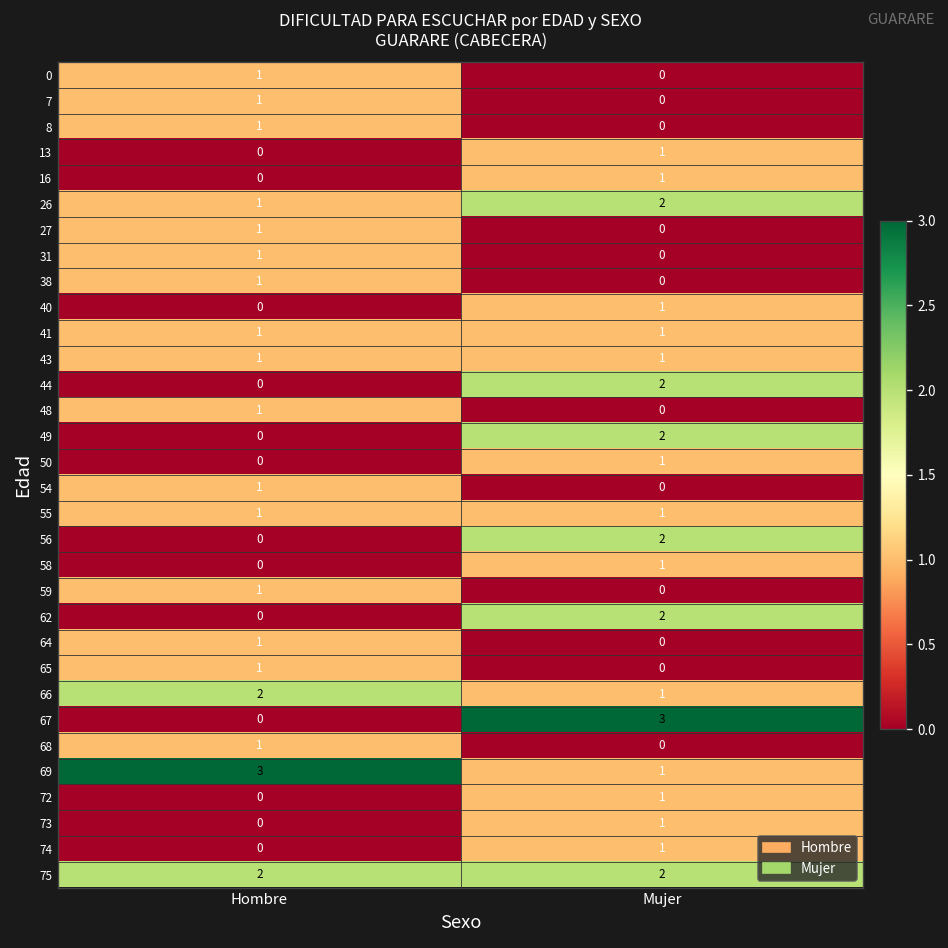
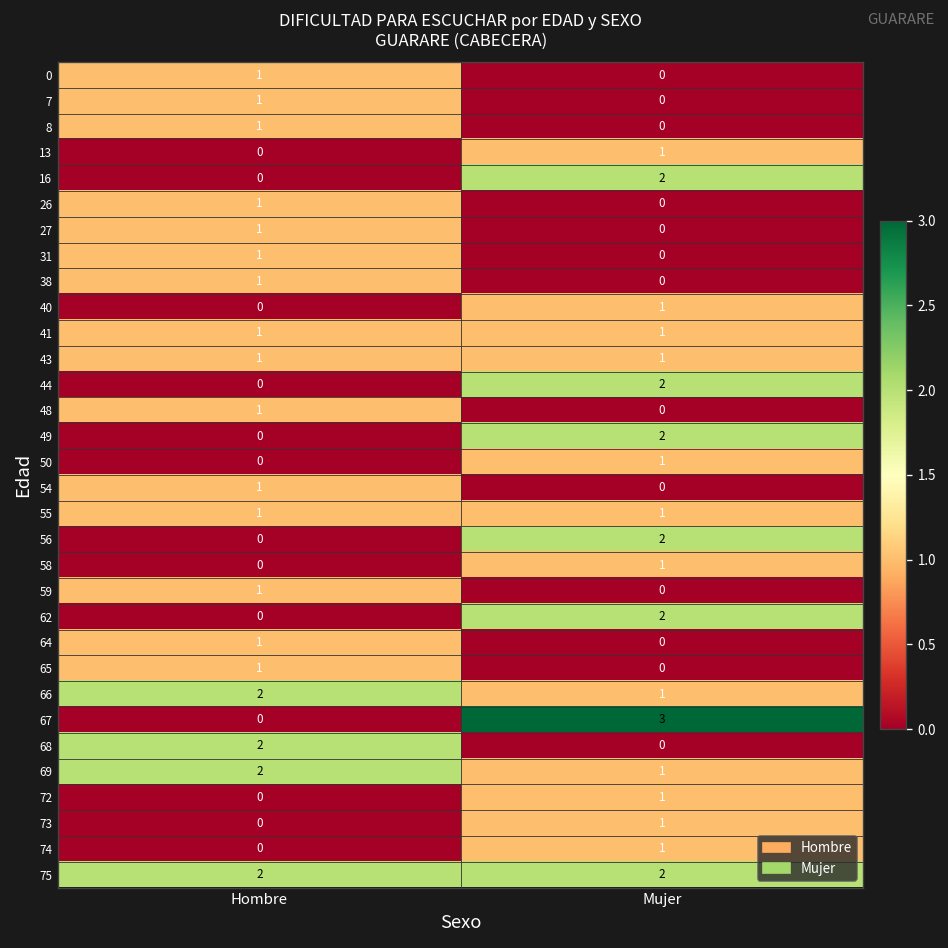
  {
    "0": {
      "Hombre": 1,
      "Mujer": 0
    },
    "7": {
      "Hombre": 1,
      "Mujer": 0
    },
    "8": {
      "Hombre": 1,
      "Mujer": 0
    },
    "13": {
      "Hombre": 0,
      "Mujer": 1
    },
    "16": {
      "Hombre": 0,
-     "Mujer": 1
+     "Mujer": 2
    },
    "26": {
      "Hombre": 1,
-     "Mujer": 2
+     "Mujer": 0
    },
    "27": {
      "Hombre": 1,
      "Mujer": 0
    },
    "31": {
      "Hombre": 1,
      "Mujer": 0
    },
    "38": {
      "Hombre": 1,
      "Mujer": 0
    },
    "40": {
      "Hombre": 0,
      "Mujer": 1
    },
    "41": {
      "Hombre": 1,
      "Mujer": 1
    },
    "43": {
      "Hombre": 1,
      "Mujer": 1
    },
    "44": {
      "Hombre": 0,
      "Mujer": 2
    },
    "48": {
      "Hombre": 1,
      "Mujer": 0
    },
    "49": {
      "Hombre": 0,
      "Mujer": 2
    },
    "50": {
      "Hombre": 0,
      "Mujer": 1
    },
    "54": {
      "Hombre": 1,
      "Mujer": 0
    },
    "55": {
      "Hombre": 1,
      "Mujer": 1
    },
    "56": {
      "Hombre": 0,
      "Mujer": 2
    },
    "58": {
      "Hombre": 0,
      "Mujer": 1
    },
    "59": {
      "Hombre": 1,
      "Mujer": 0
    },
    "62": {
      "Hombre": 0,
      "Mujer": 2
    },
    "64": {
      "Hombre": 1,
      "Mujer": 0
    },
    "65": {
      "Hombre": 1,
      "Mujer": 0
    },
    "66": {
      "Hombre": 2,
      "Mujer": 1
    },
    "67": {
      "Hombre": 0,
      "Mujer": 3
    },
    "68": {
-     "Hombre": 1,
+     "Hombre": 2,
      "Mujer": 0
    },
    "69": {
-     "Hombre": 3,
+     "Hombre": 2,
      "Mujer": 1
    },
    "72": {
      "Hombre": 0,
      "Mujer": 1
    },
    "73": {
      "Hombre": 0,
      "Mujer": 1
    },
    "74": {
      "Hombre": 0,
      "Mujer": 1
    },
    "75": {
      "Hombre": 2,
      "Mujer": 2
    }
  }
